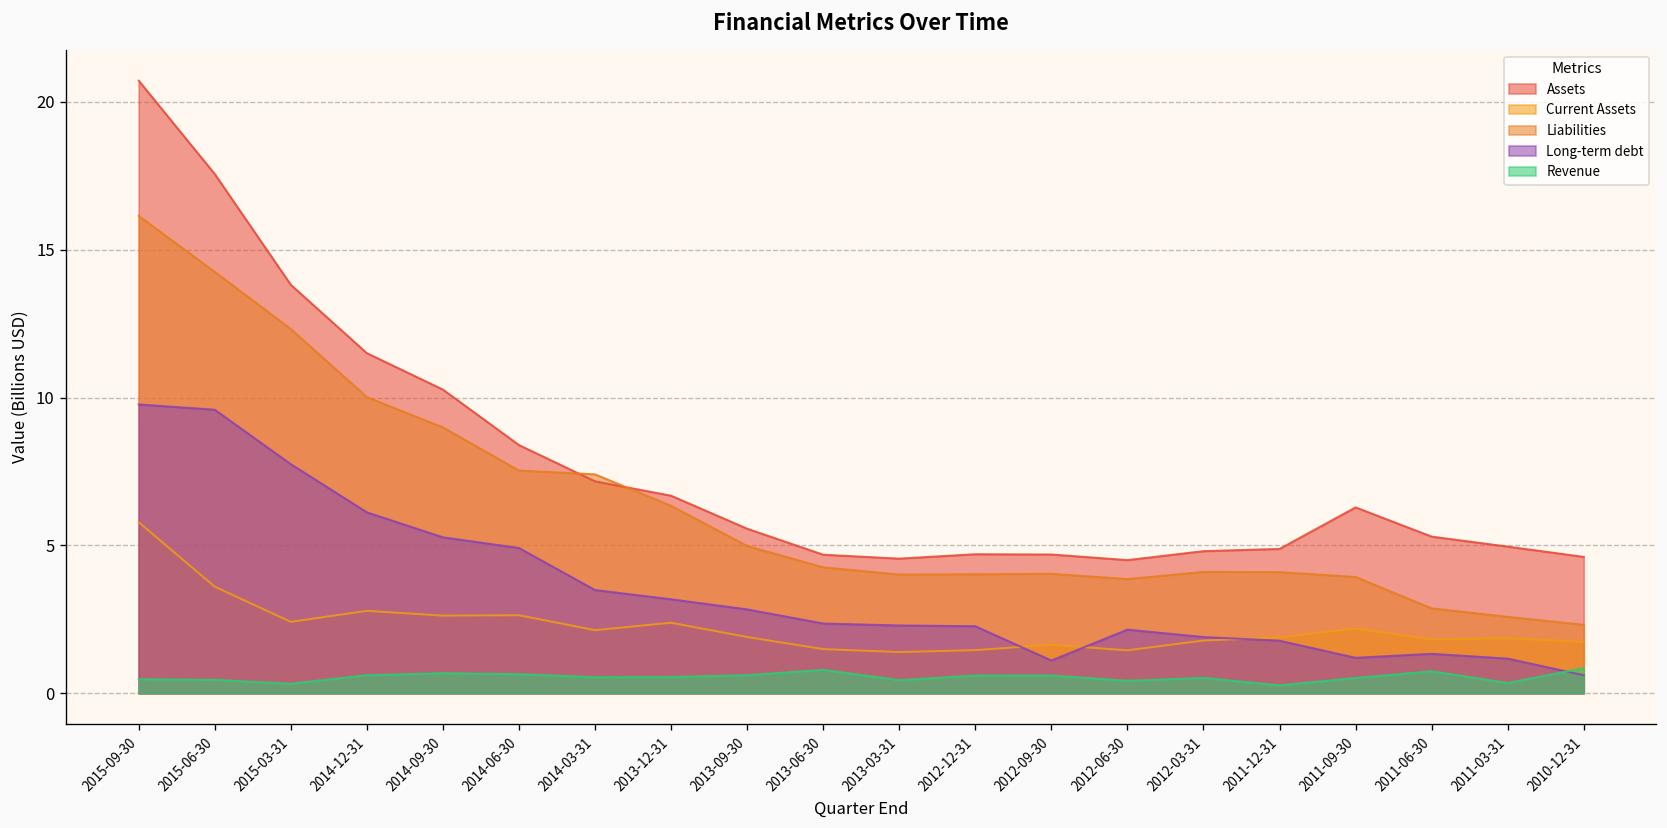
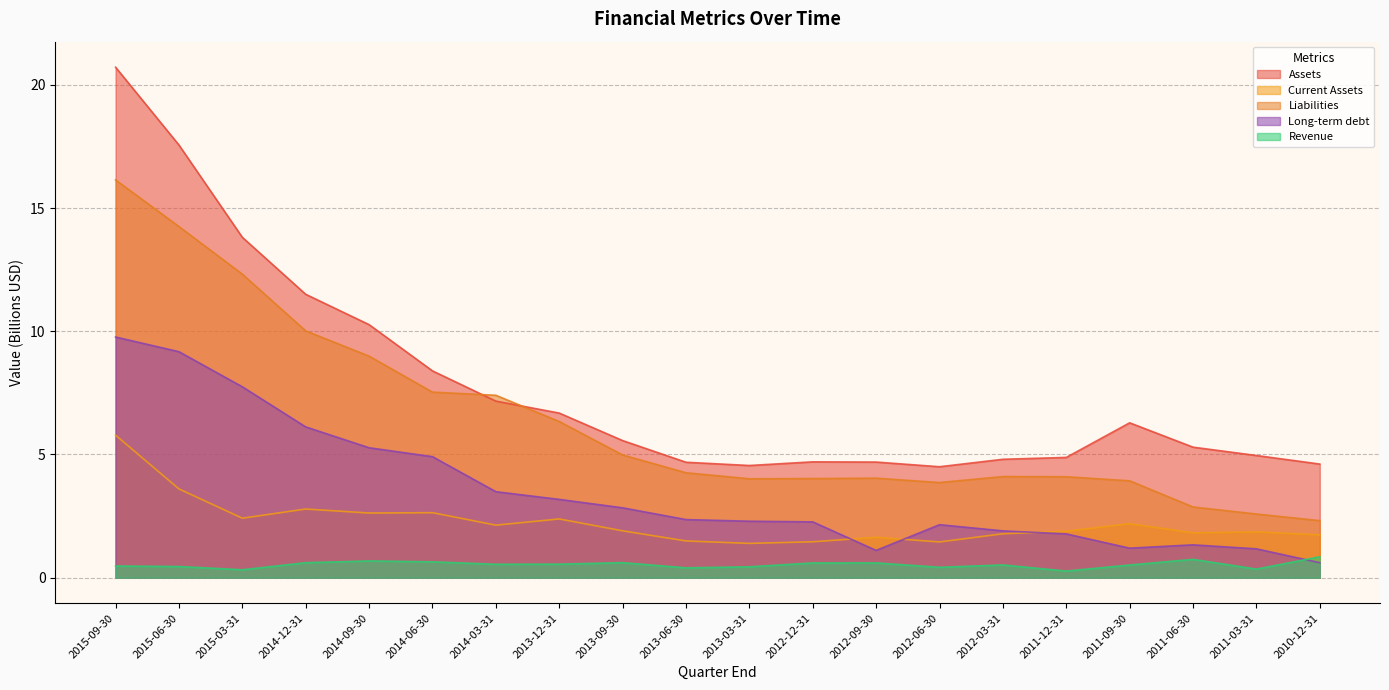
  {
    "Long-term debt": {
      "2015-09-30": 9.8,
-     "2015-06-30": 9.6,
+     "2015-06-30": 9.2,
      "2015-03-31": 7.7,
      "2014-12-31": 6.1,
      "2014-09-30": 5.3,
      "2014-06-30": 4.9,
      "2014-03-31": 3.5,
      "2013-12-31": 3.2,
      "2013-09-30": 2.8,
      "2013-06-30": 2.4,
      "2013-03-31": 2.3,
      "2012-12-31": 2.3,
      "2012-09-30": 1.1,
      "2012-06-30": 2.2,
      "2012-03-31": 1.9,
      "2011-12-31": 1.8,
      "2011-09-30": 1.2,
      "2011-06-30": 1.3,
      "2011-03-31": 1.2,
      "2010-12-31": 0.6
    },
    "Revenue": {
      "2015-09-30": 0.5,
      "2015-06-30": 0.5,
      "2015-03-31": 0.3,
      "2014-12-31": 0.6,
      "2014-09-30": 0.7,
      "2014-06-30": 0.6,
      "2014-03-31": 0.5,
      "2013-12-31": 0.6,
      "2013-09-30": 0.6,
-     "2013-06-30": 0.8,
+     "2013-06-30": 0.4,
      "2013-03-31": 0.4,
      "2012-12-31": 0.6,
      "2012-09-30": 0.6,
      "2012-06-30": 0.4,
      "2012-03-31": 0.5,
      "2011-12-31": 0.3,
      "2011-09-30": 0.5,
      "2011-06-30": 0.7,
      "2011-03-31": 0.4,
      "2010-12-31": 0.9
    }
  }
